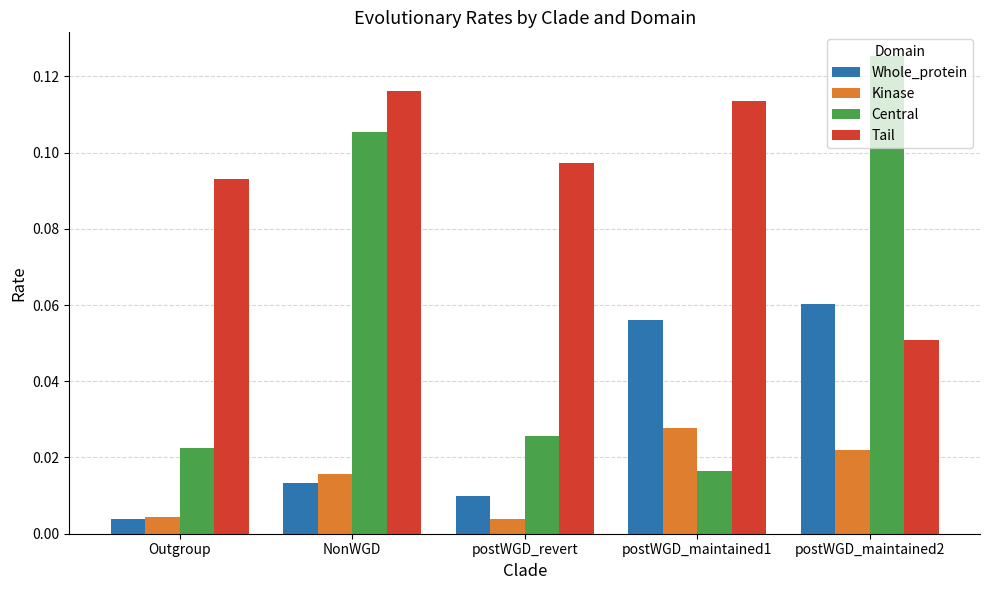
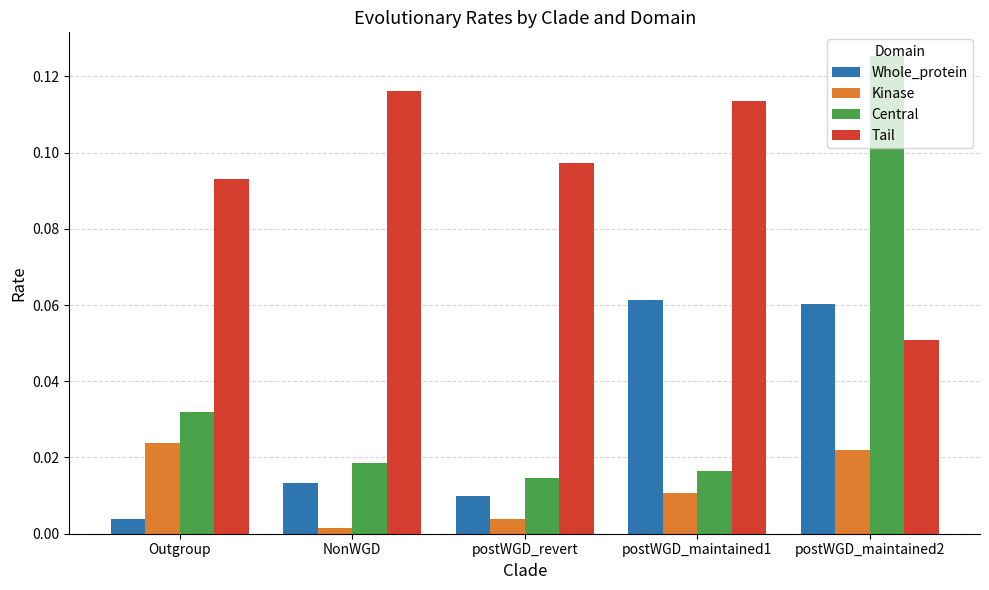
  {
    "Whole_protein": {
      "Outgroup": 0.004,
      "NonWGD": 0.013,
      "postWGD_revert": 0.010,
-     "postWGD_maintained1": 0.056,
+     "postWGD_maintained1": 0.061,
      "postWGD_maintained2": 0.060
    },
    "Kinase": {
-     "Outgroup": 0.004,
-     "NonWGD": 0.016,
+     "Outgroup": 0.024,
+     "NonWGD": 0.001,
      "postWGD_revert": 0.004,
-     "postWGD_maintained1": 0.028,
+     "postWGD_maintained1": 0.011,
      "postWGD_maintained2": 0.022
    },
    "Central": {
-     "Outgroup": 0.022,
-     "NonWGD": 0.105,
-     "postWGD_revert": 0.026,
+     "Outgroup": 0.032,
+     "NonWGD": 0.018,
+     "postWGD_revert": 0.015,
      "postWGD_maintained1": 0.016
    },
    "Tail": {
      "Outgroup": 0.093,
      "NonWGD": 0.116,
      "postWGD_revert": 0.097,
      "postWGD_maintained1": 0.114,
      "postWGD_maintained2": 0.051
    }
  }
